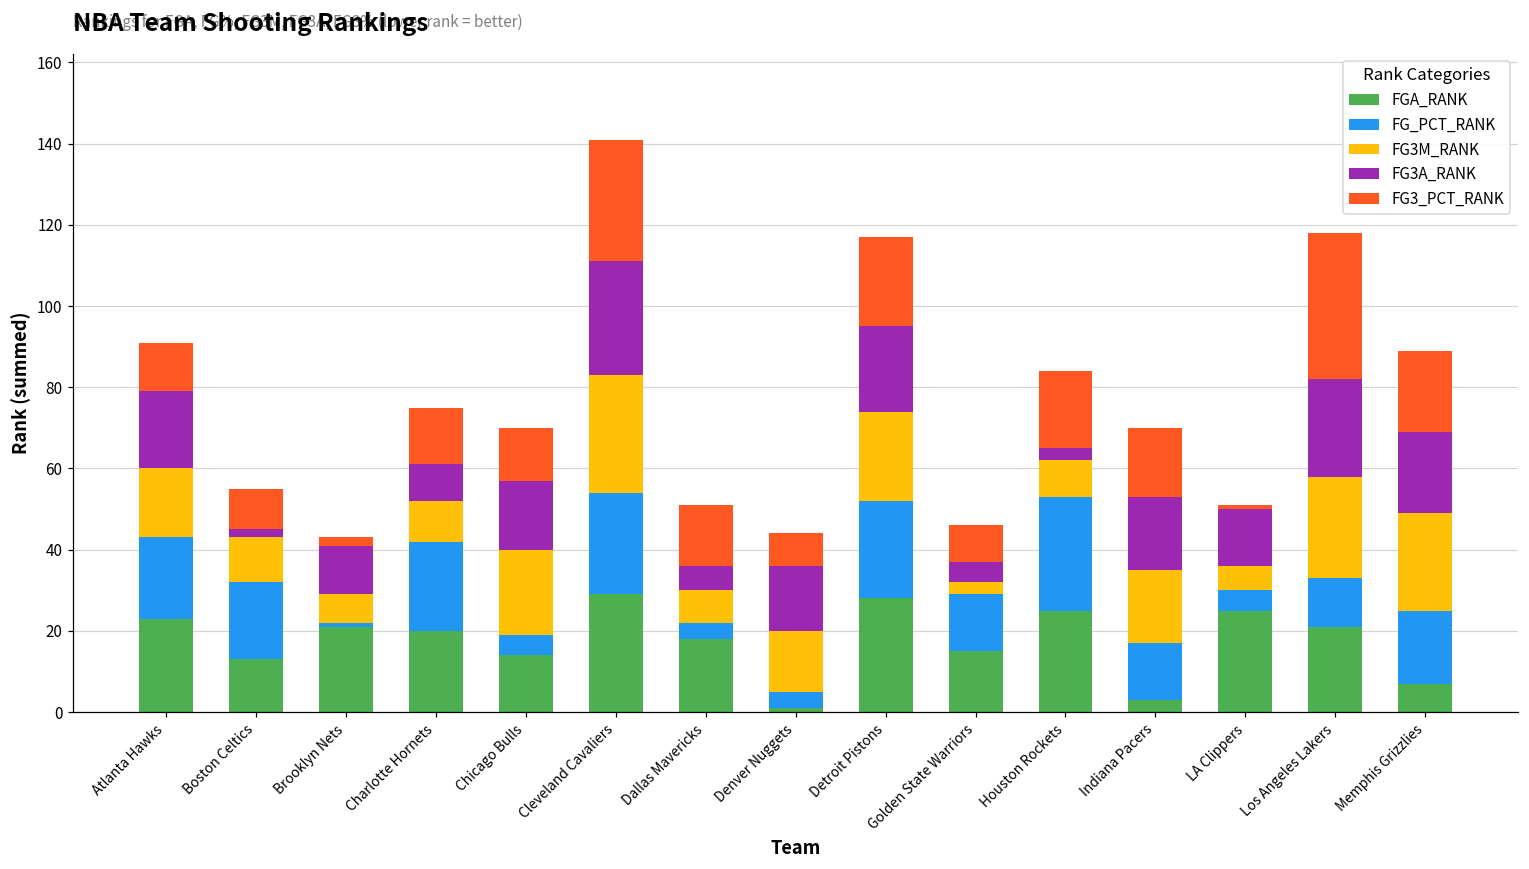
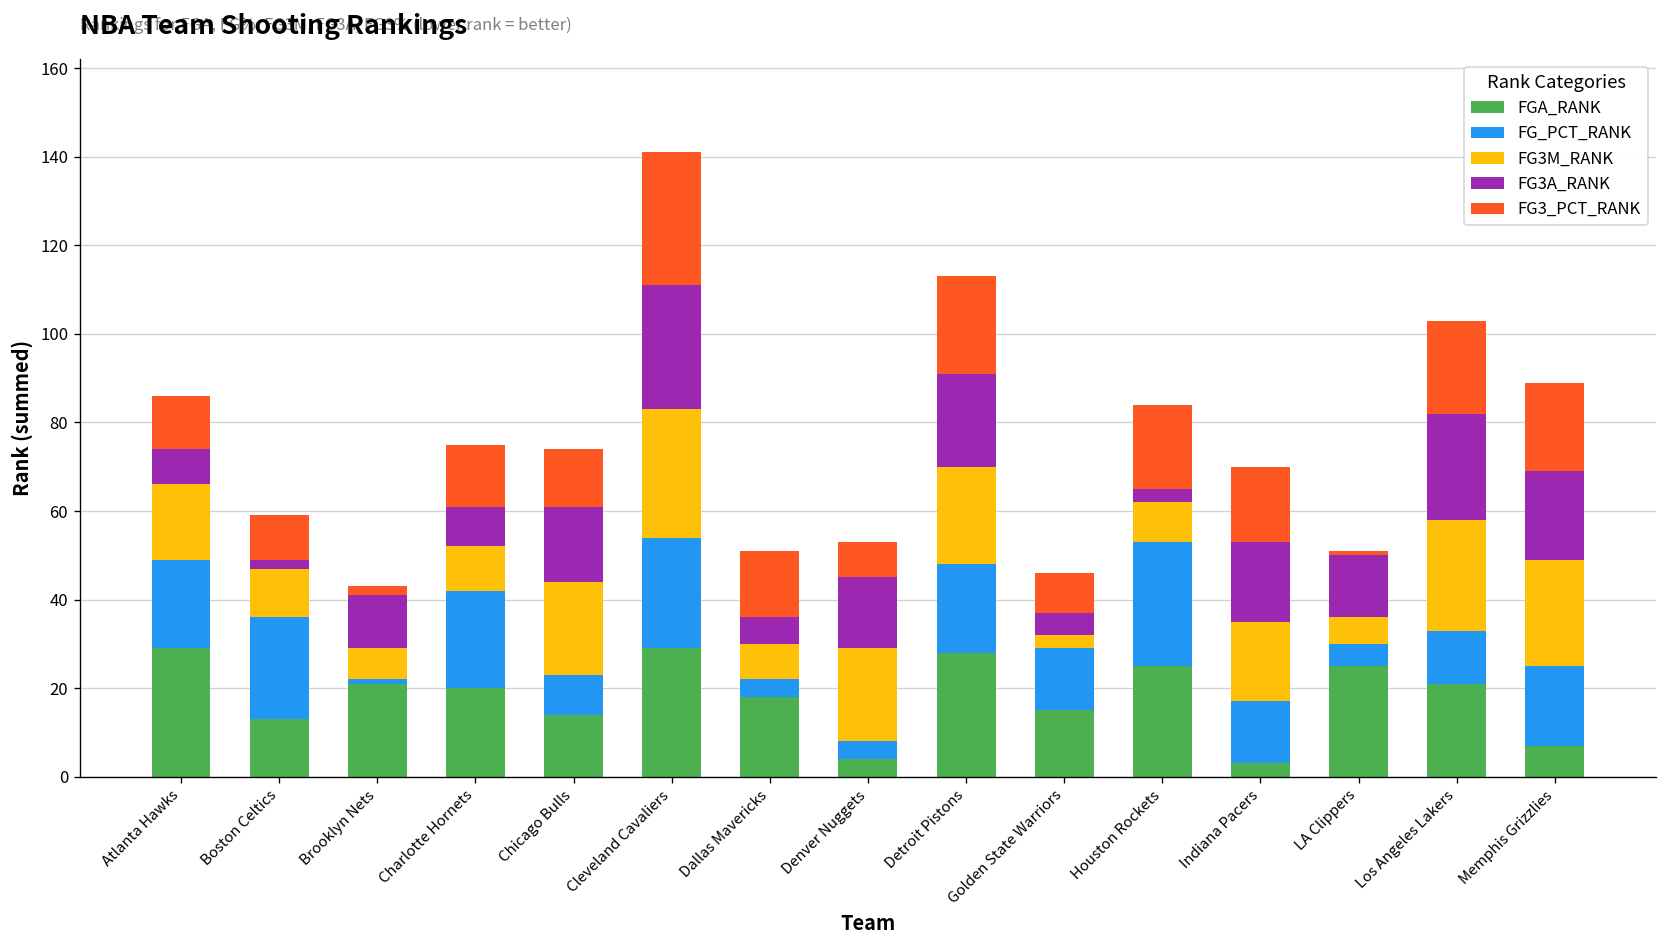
  {
    "FGA_RANK": {
-     "Atlanta Hawks": 23,
+     "Atlanta Hawks": 29,
      "Boston Celtics": 13,
      "Brooklyn Nets": 21,
      "Charlotte Hornets": 20,
      "Chicago Bulls": 14,
      "Cleveland Cavaliers": 29,
      "Dallas Mavericks": 18,
-     "Denver Nuggets": 1,
+     "Denver Nuggets": 4,
      "Detroit Pistons": 28,
      "Golden State Warriors": 15,
      "Houston Rockets": 25,
      "Indiana Pacers": 3,
      "LA Clippers": 25,
      "Los Angeles Lakers": 21,
      "Memphis Grizzlies": 7
    },
    "FG_PCT_RANK": {
      "Atlanta Hawks": 20,
-     "Boston Celtics": 19,
+     "Boston Celtics": 23,
      "Brooklyn Nets": 1,
      "Charlotte Hornets": 22,
-     "Chicago Bulls": 5,
+     "Chicago Bulls": 9,
      "Cleveland Cavaliers": 25,
      "Dallas Mavericks": 4,
      "Denver Nuggets": 4,
-     "Detroit Pistons": 24,
+     "Detroit Pistons": 20,
      "Golden State Warriors": 14,
      "Houston Rockets": 28,
      "Indiana Pacers": 14,
      "LA Clippers": 5,
      "Los Angeles Lakers": 12,
      "Memphis Grizzlies": 18
    },
    "FG3M_RANK": {
      "Atlanta Hawks": 17,
      "Boston Celtics": 11,
      "Brooklyn Nets": 7,
      "Charlotte Hornets": 10,
      "Chicago Bulls": 21,
      "Cleveland Cavaliers": 29,
      "Dallas Mavericks": 8,
-     "Denver Nuggets": 15,
+     "Denver Nuggets": 21,
      "Detroit Pistons": 22,
      "Golden State Warriors": 3,
      "Houston Rockets": 9,
      "Indiana Pacers": 18,
      "LA Clippers": 6,
      "Los Angeles Lakers": 25,
      "Memphis Grizzlies": 24
    },
    "FG3A_RANK": {
-     "Atlanta Hawks": 19,
+     "Atlanta Hawks": 8,
      "Boston Celtics": 2,
      "Brooklyn Nets": 12,
      "Charlotte Hornets": 9,
      "Chicago Bulls": 17,
      "Cleveland Cavaliers": 28,
      "Dallas Mavericks": 6,
      "Denver Nuggets": 16,
      "Detroit Pistons": 21,
      "Golden State Warriors": 5,
      "Houston Rockets": 3,
      "Indiana Pacers": 18,
      "LA Clippers": 14,
      "Los Angeles Lakers": 24,
      "Memphis Grizzlies": 20
    },
    "FG3_PCT_RANK": {
      "Atlanta Hawks": 12,
      "Boston Celtics": 10,
      "Brooklyn Nets": 2,
      "Charlotte Hornets": 14,
      "Chicago Bulls": 13,
      "Cleveland Cavaliers": 30,
      "Dallas Mavericks": 15,
      "Denver Nuggets": 8,
      "Detroit Pistons": 22,
      "Golden State Warriors": 9,
      "Houston Rockets": 19,
      "Indiana Pacers": 17,
      "LA Clippers": 1,
-     "Los Angeles Lakers": 36,
+     "Los Angeles Lakers": 21,
      "Memphis Grizzlies": 20
    }
  }
